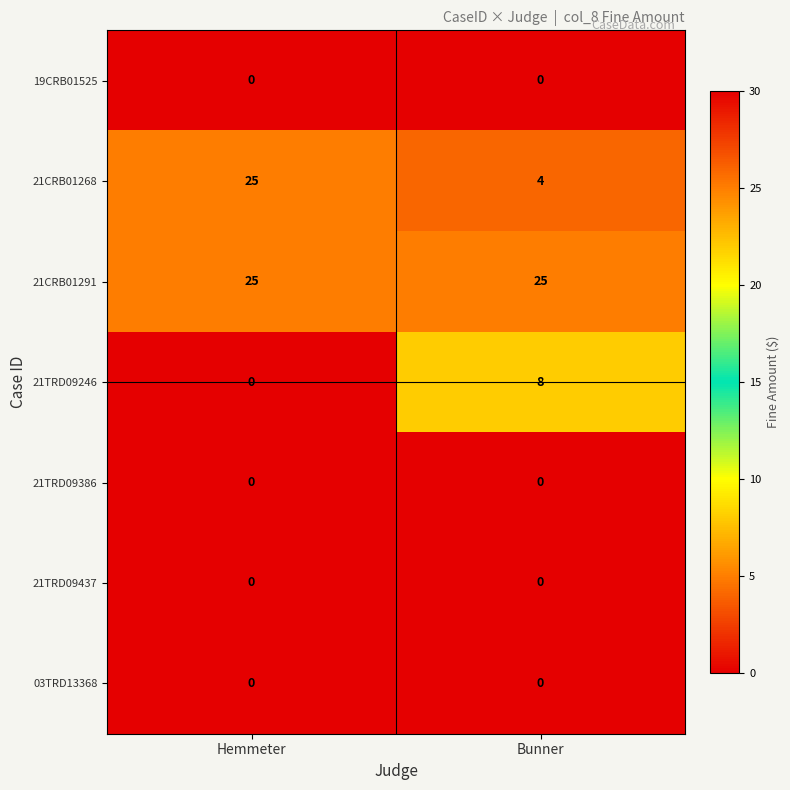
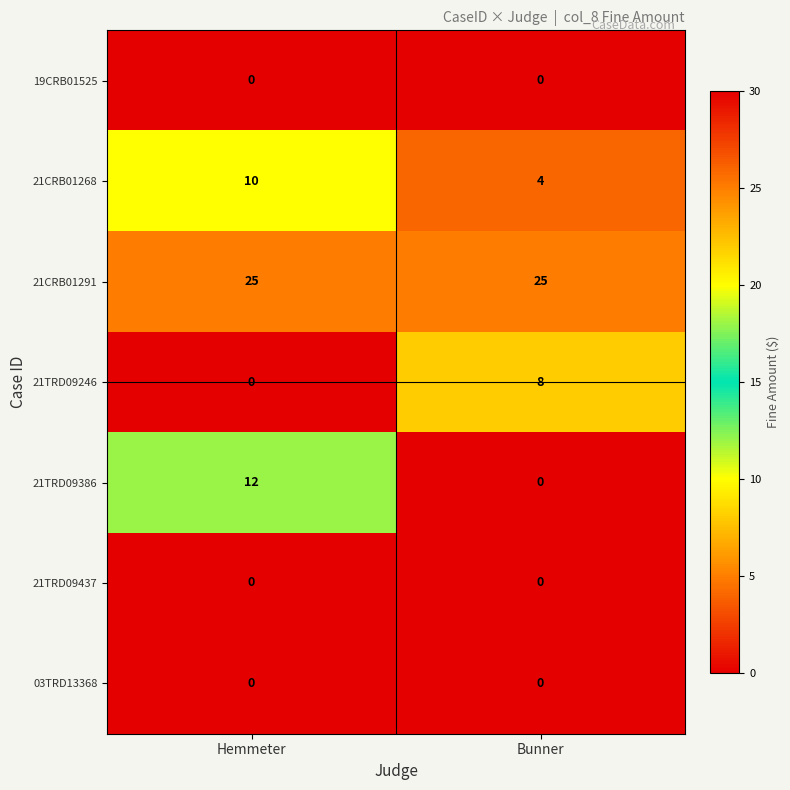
  {
    "19CRB01525": {
      "Hemmeter": 0,
      "Bunner": 0
    },
    "21CRB01268": {
-     "Hemmeter": 25,
+     "Hemmeter": 10,
      "Bunner": 4
    },
    "21CRB01291": {
      "Hemmeter": 25,
      "Bunner": 25
    },
    "21TRD09246": {
      "Hemmeter": 0,
      "Bunner": 8
    },
    "21TRD09386": {
-     "Hemmeter": 0,
+     "Hemmeter": 12,
      "Bunner": 0
    },
    "21TRD09437": {
      "Hemmeter": 0,
      "Bunner": 0
    },
    "03TRD13368": {
      "Hemmeter": 0,
      "Bunner": 0
    }
  }
